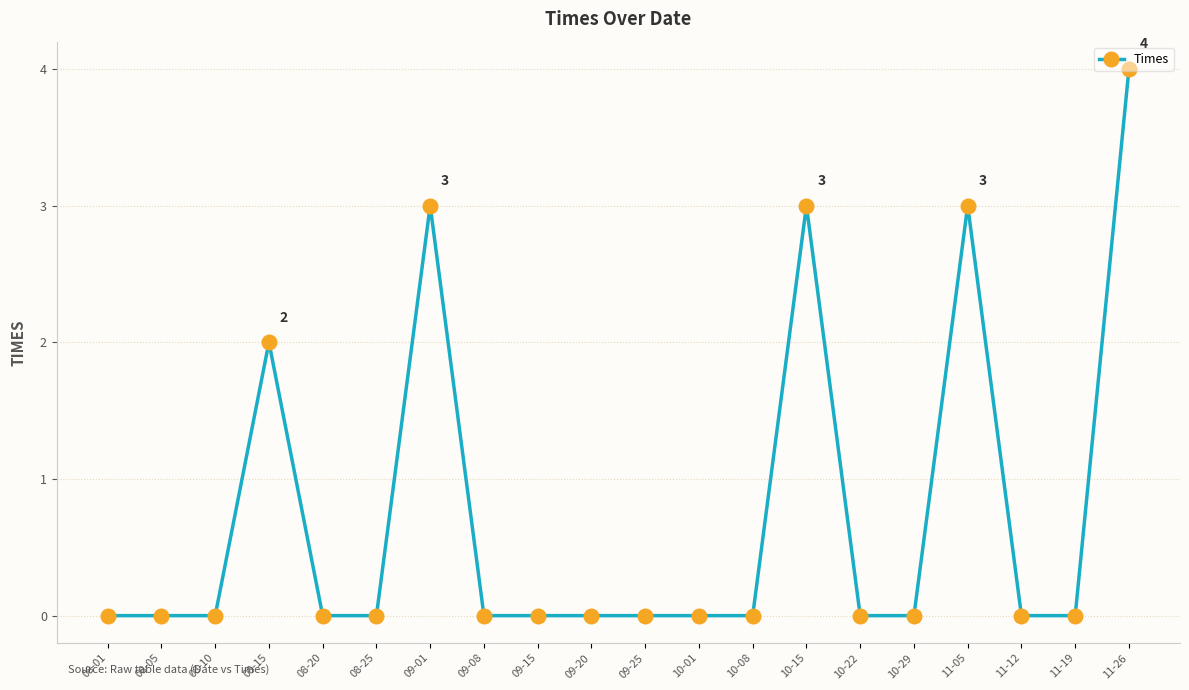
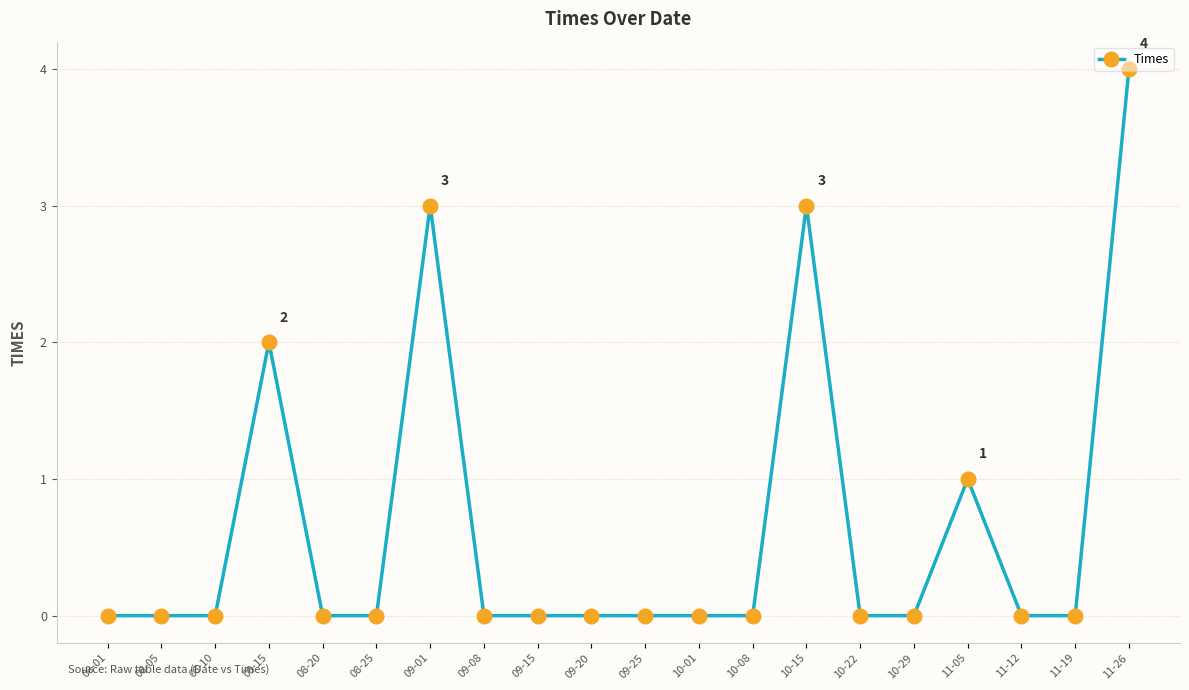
  {
    "08-15": 2,
    "09-01": 3,
    "10-15": 3,
-   "11-05": 3
+   "11-05": 1
  }
